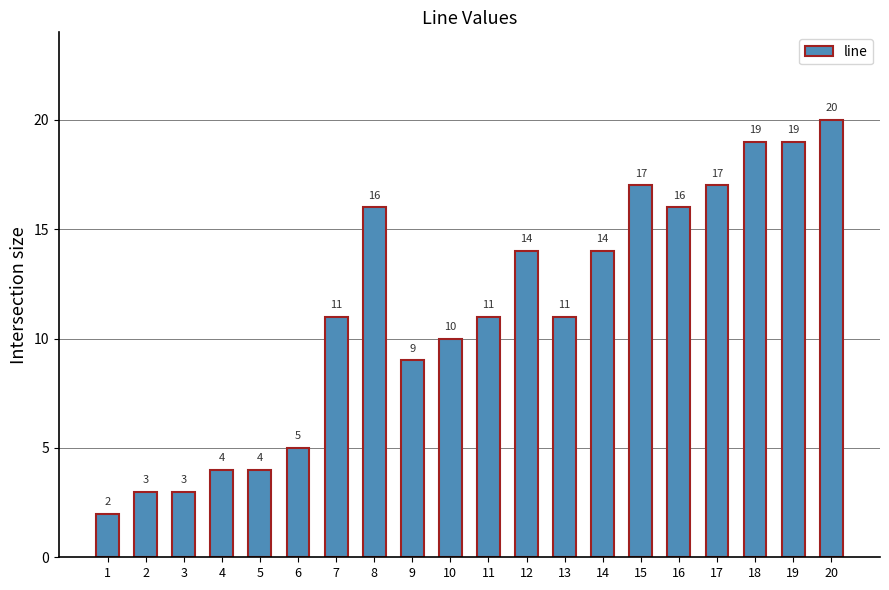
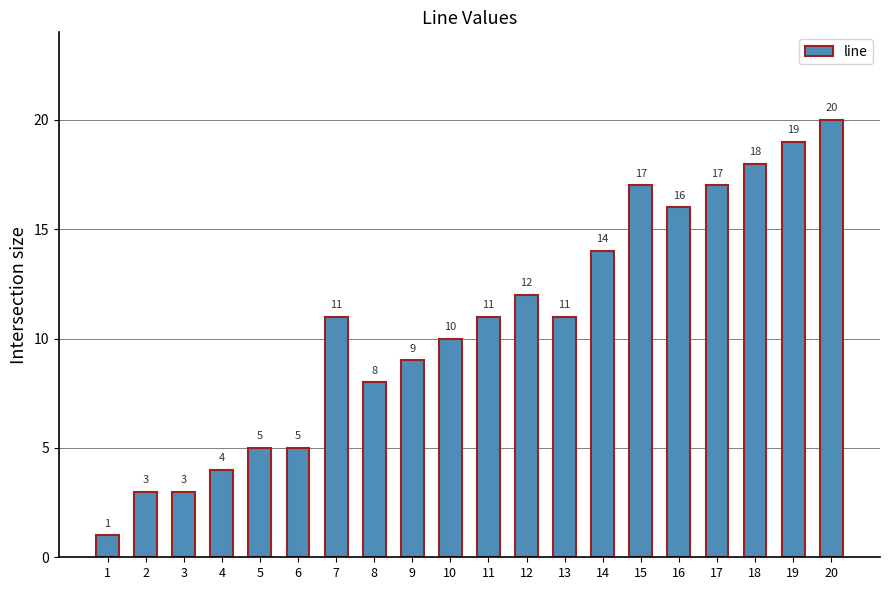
  {
-   "1": 2,
+   "1": 1,
    "2": 3,
    "3": 3,
    "4": 4,
-   "5": 4,
+   "5": 5,
    "6": 5,
    "7": 11,
-   "8": 16,
+   "8": 8,
    "9": 9,
    "10": 10,
    "11": 11,
-   "12": 14,
+   "12": 12,
    "13": 11,
    "14": 14,
    "15": 17,
    "16": 16,
    "17": 17,
-   "18": 19,
+   "18": 18,
    "19": 19,
    "20": 20
  }
